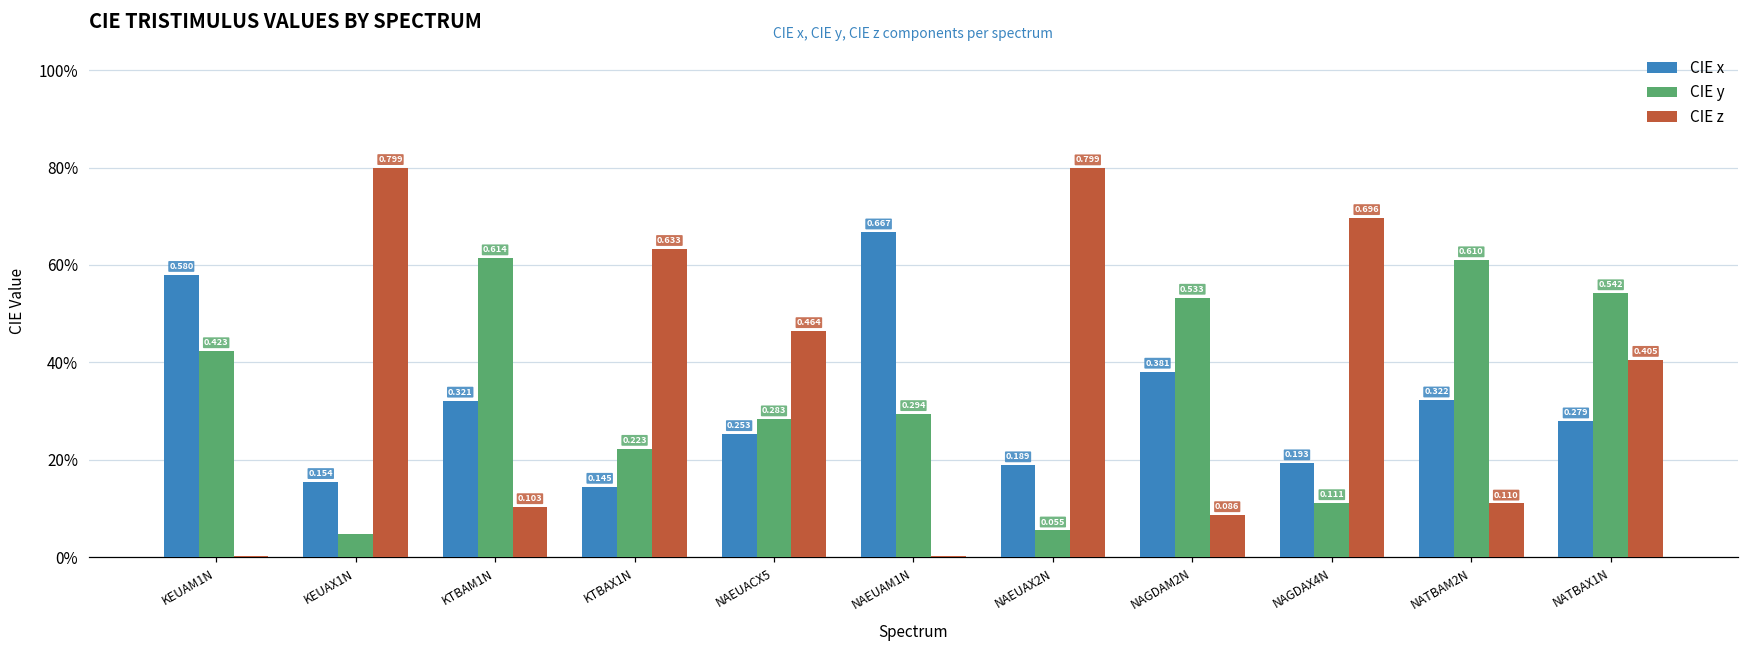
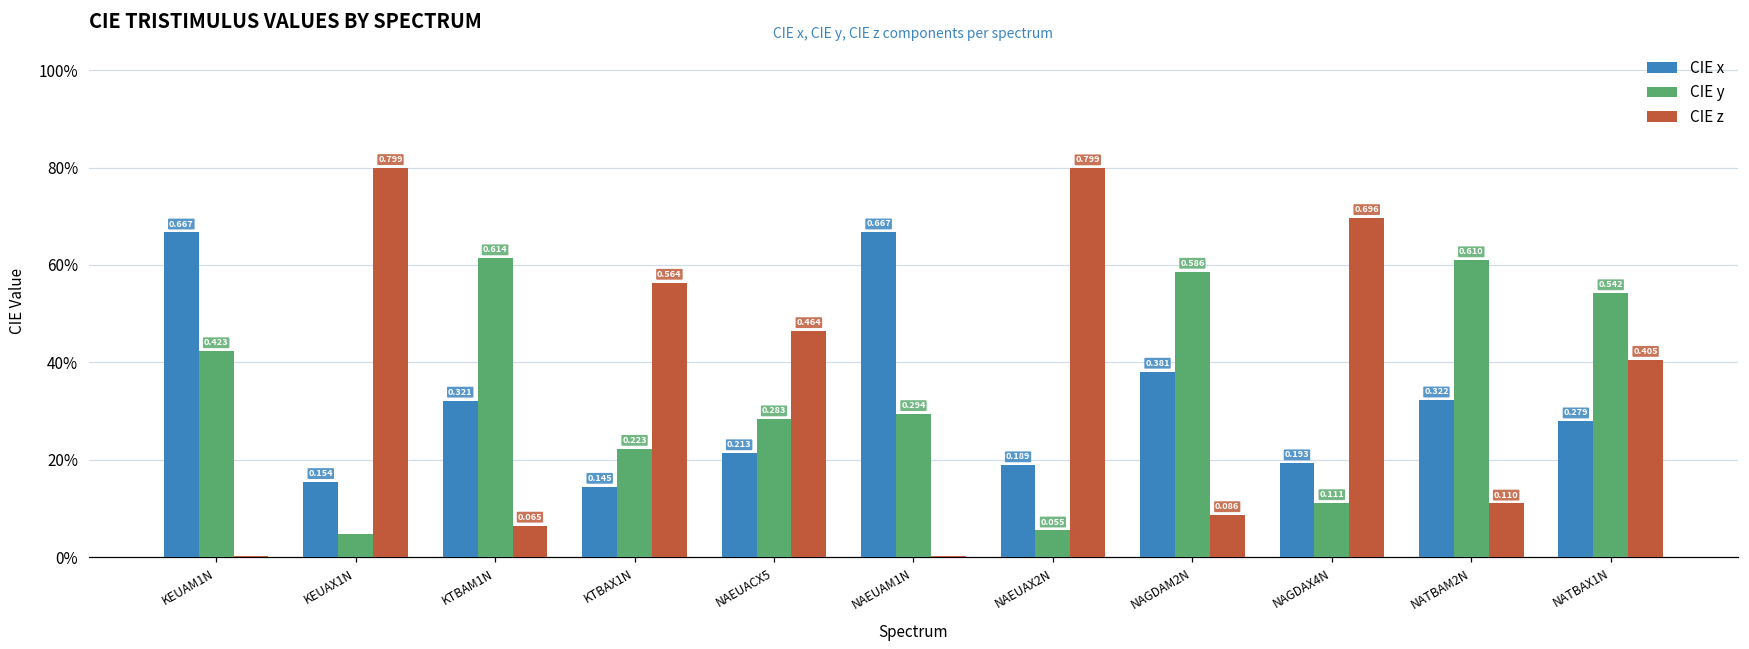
  {
    "CIE x": {
-     "KEUAM1N": 0.580,
-     "NAEUACX5": 0.253
+     "KEUAM1N": 0.667,
+     "NAEUACX5": 0.213
    },
    "CIE y": {
-     "NAGDAM2N": 0.533
+     "NAGDAM2N": 0.586
    },
    "CIE z": {
-     "KTBAM1N": 0.103,
-     "KTBAX1N": 0.633
+     "KTBAM1N": 0.065,
+     "KTBAX1N": 0.564
    }
  }
